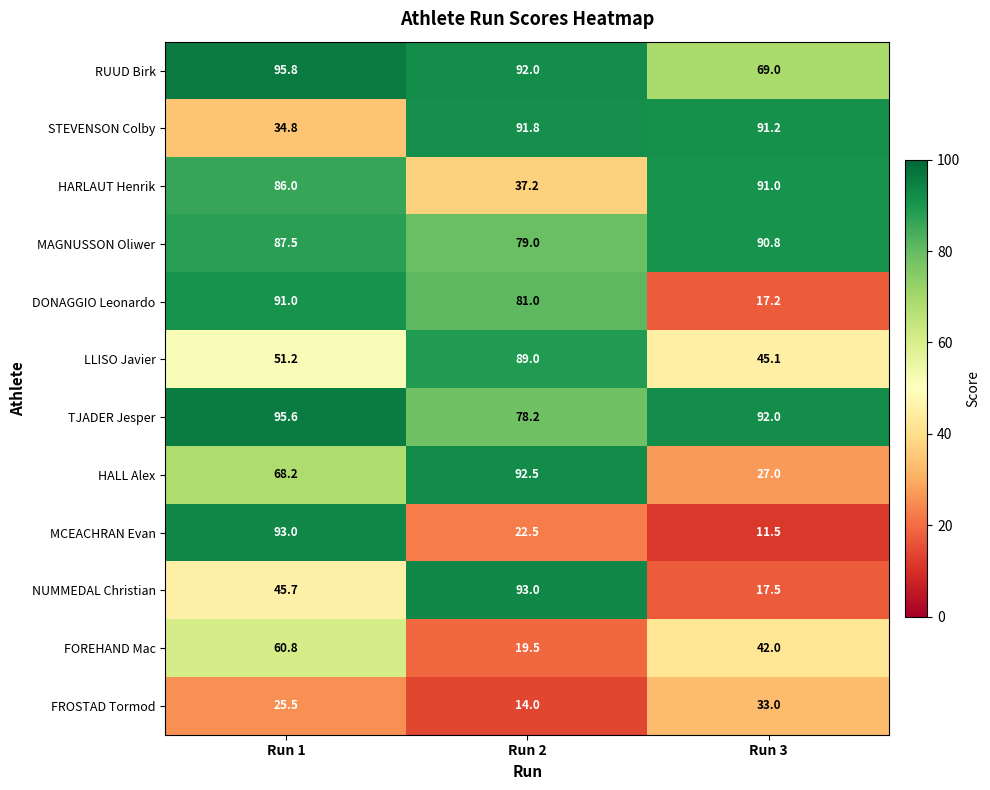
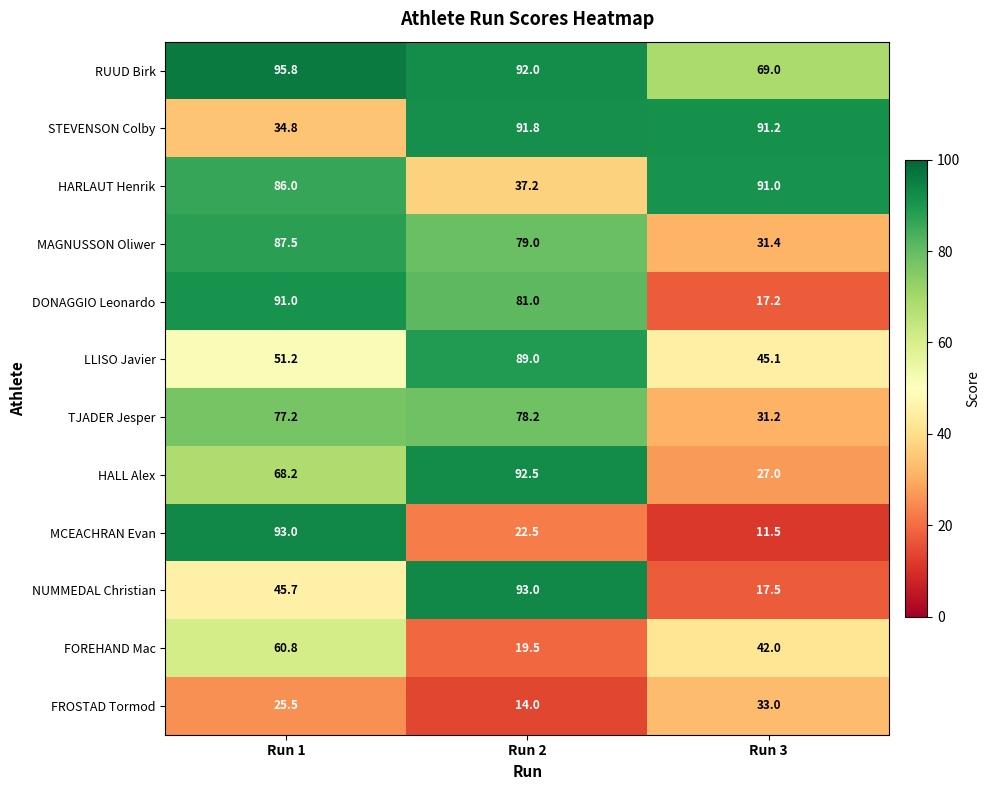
  {
    "RUUD Birk": {
      "Run 1": 95.8,
      "Run 2": 92.0,
      "Run 3": 69.0
    },
    "STEVENSON Colby": {
      "Run 1": 34.8,
      "Run 2": 91.8,
      "Run 3": 91.2
    },
    "HARLAUT Henrik": {
      "Run 1": 86.0,
      "Run 2": 37.2,
      "Run 3": 91.0
    },
    "MAGNUSSON Oliwer": {
      "Run 1": 87.5,
      "Run 2": 79.0,
-     "Run 3": 90.8
+     "Run 3": 31.4
    },
    "DONAGGIO Leonardo": {
      "Run 1": 91.0,
      "Run 2": 81.0,
      "Run 3": 17.2
    },
    "LLISO Javier": {
      "Run 1": 51.2,
      "Run 2": 89.0,
      "Run 3": 45.1
    },
    "TJADER Jesper": {
-     "Run 1": 95.6,
+     "Run 1": 77.2,
      "Run 2": 78.2,
-     "Run 3": 92.0
+     "Run 3": 31.2
    },
    "HALL Alex": {
      "Run 1": 68.2,
      "Run 2": 92.5,
      "Run 3": 27.0
    },
    "MCEACHRAN Evan": {
      "Run 1": 93.0,
      "Run 2": 22.5,
      "Run 3": 11.5
    },
    "NUMMEDAL Christian": {
      "Run 1": 45.7,
      "Run 2": 93.0,
      "Run 3": 17.5
    },
    "FOREHAND Mac": {
      "Run 1": 60.8,
      "Run 2": 19.5,
      "Run 3": 42.0
    },
    "FROSTAD Tormod": {
      "Run 1": 25.5,
      "Run 2": 14.0,
      "Run 3": 33.0
    }
  }
